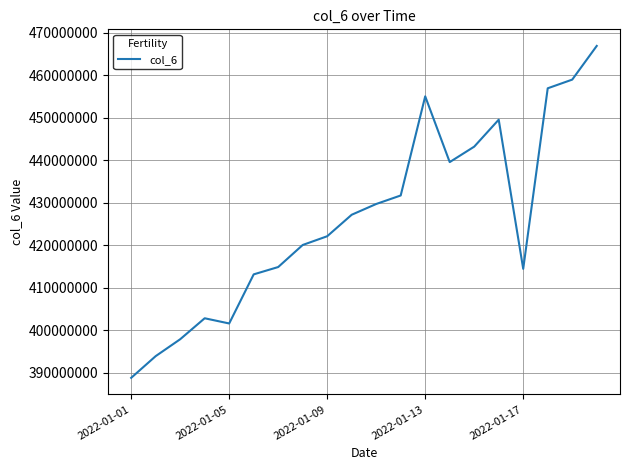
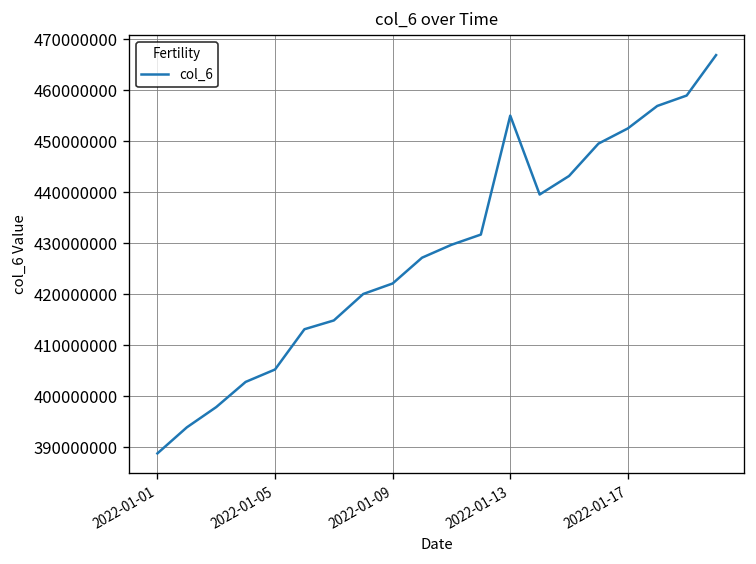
  {
    "2022-01-01": 389000000,
-   "2022-01-05": 402000000,
+   "2022-01-05": 405000000,
    "2022-01-09": 422000000,
    "2022-01-13": 455000000,
-   "2022-01-17": 414000000
+   "2022-01-17": 452000000
  }
